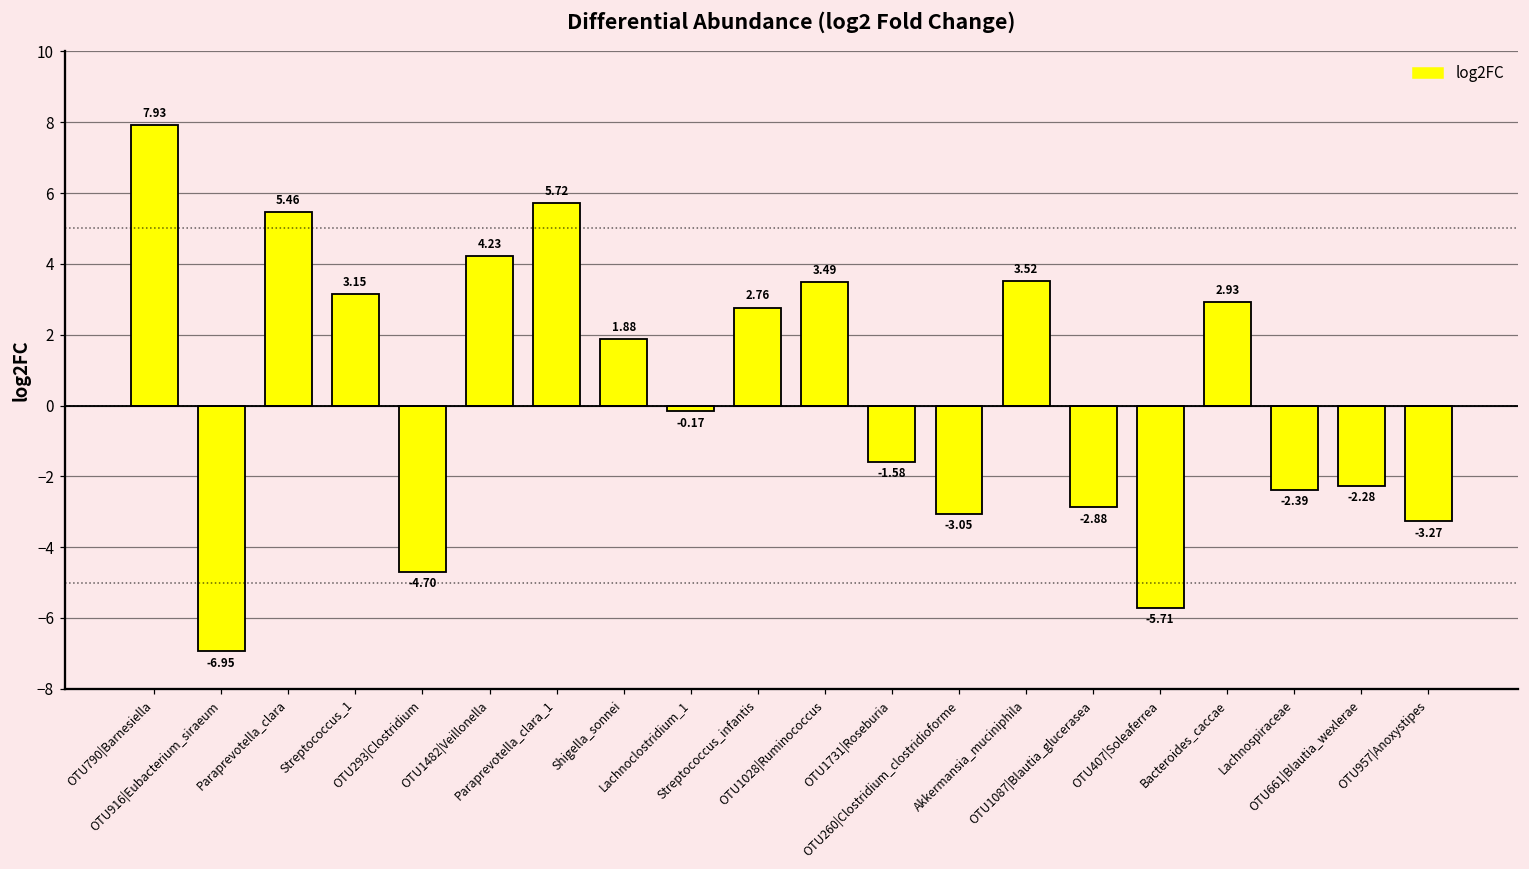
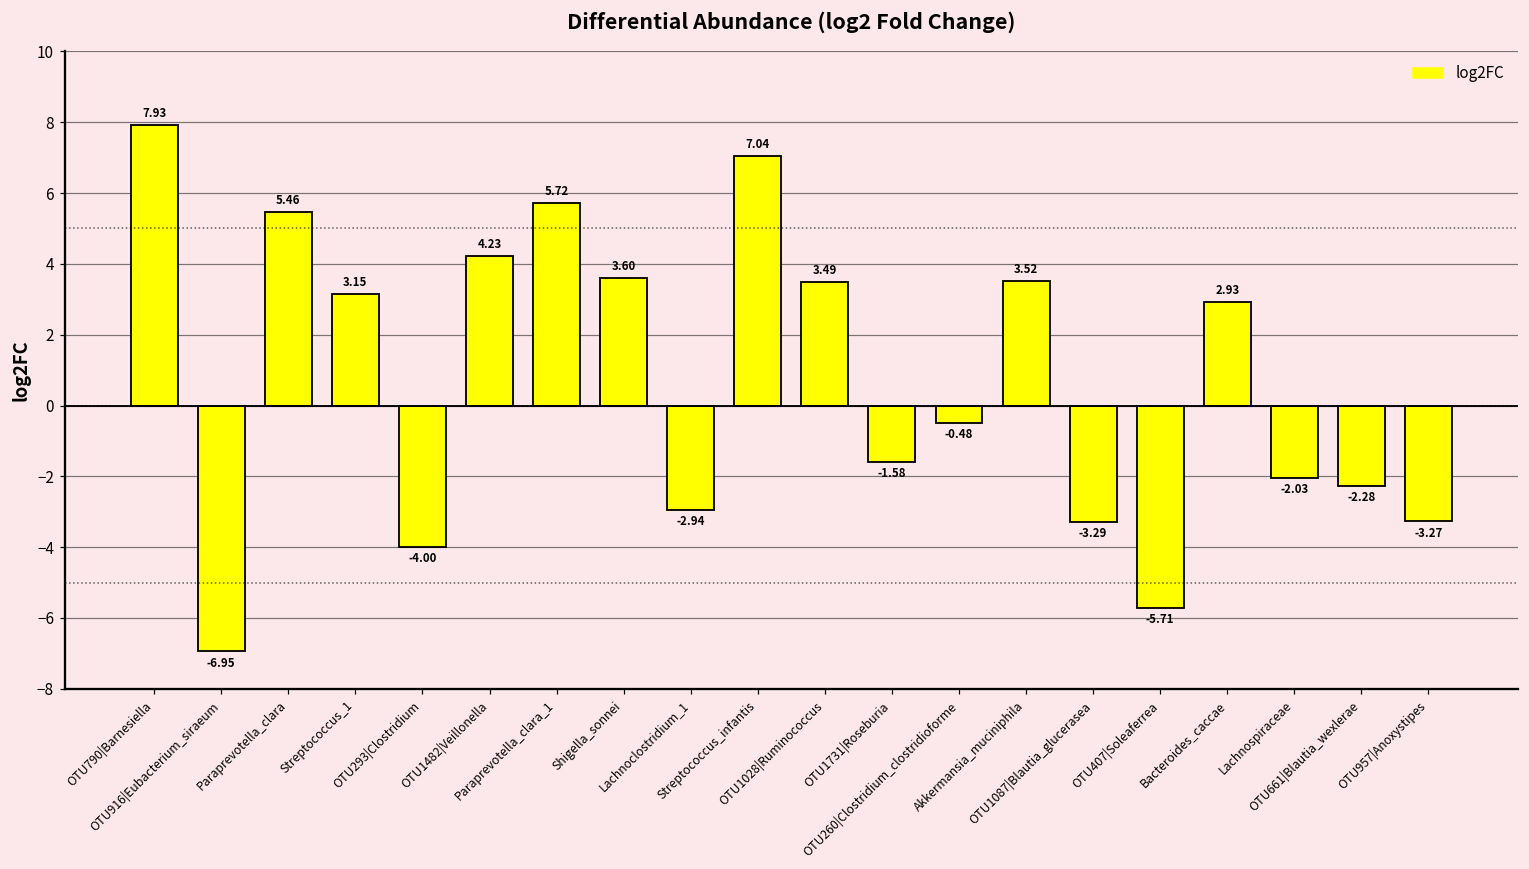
  {
    "OTU790|Barnesiella": 7.93,
    "OTU916|Eubacterium_siraeum": -6.95,
    "Paraprevotella_clara": 5.46,
    "Streptococcus_1": 3.15,
-   "OTU293|Clostridium": -4.70,
+   "OTU293|Clostridium": -4.00,
    "OTU1482|Veillonella": 4.23,
    "Paraprevotella_clara_1": 5.72,
-   "Shigella_sonnei": 1.88,
-   "Lachnoclostridium_1": -0.17,
-   "Streptococcus_infantis": 2.76,
+   "Shigella_sonnei": 3.60,
+   "Lachnoclostridium_1": -2.94,
+   "Streptococcus_infantis": 7.04,
    "OTU1028|Ruminococcus": 3.49,
    "OTU1731|Roseburia": -1.58,
-   "OTU260|Clostridium_clostridioforme": -3.05,
+   "OTU260|Clostridium_clostridioforme": -0.48,
    "Akkermansia_muciniphila": 3.52,
-   "OTU1087|Blautia_glucerasea": -2.88,
+   "OTU1087|Blautia_glucerasea": -3.29,
    "OTU407|Soleaferrea": -5.71,
    "Bacteroides_caccae": 2.93,
-   "Lachnospiraceae": -2.39,
+   "Lachnospiraceae": -2.03,
    "OTU661|Blautia_wexlerae": -2.28,
    "OTU957|Anoxystipes": -3.27
  }
